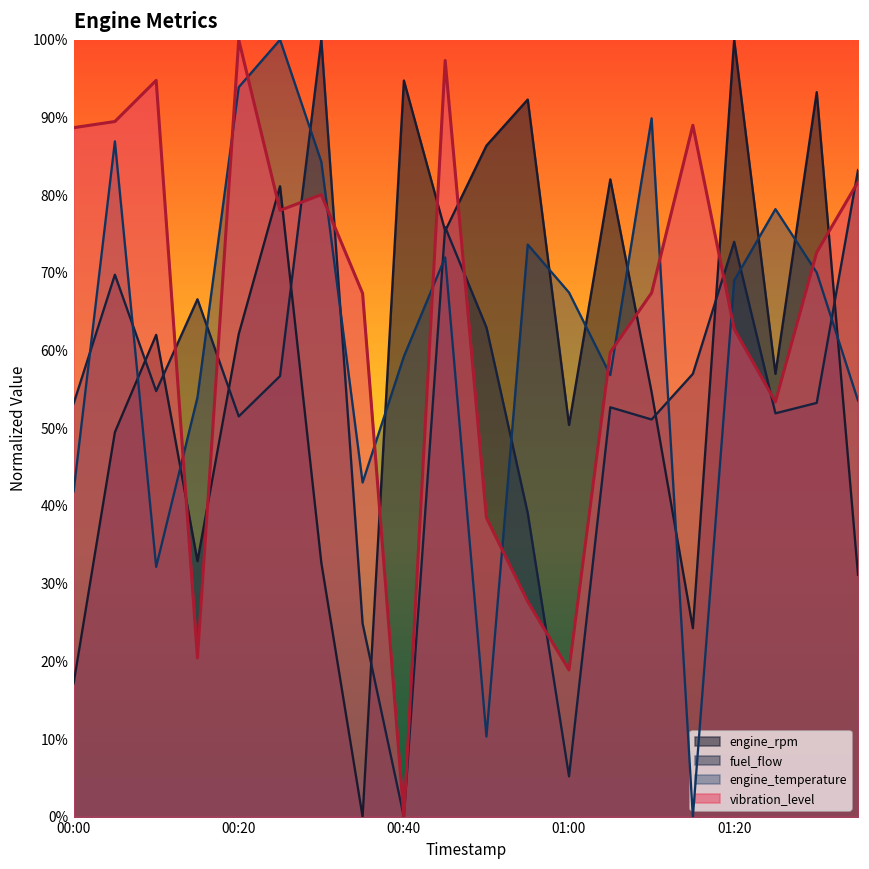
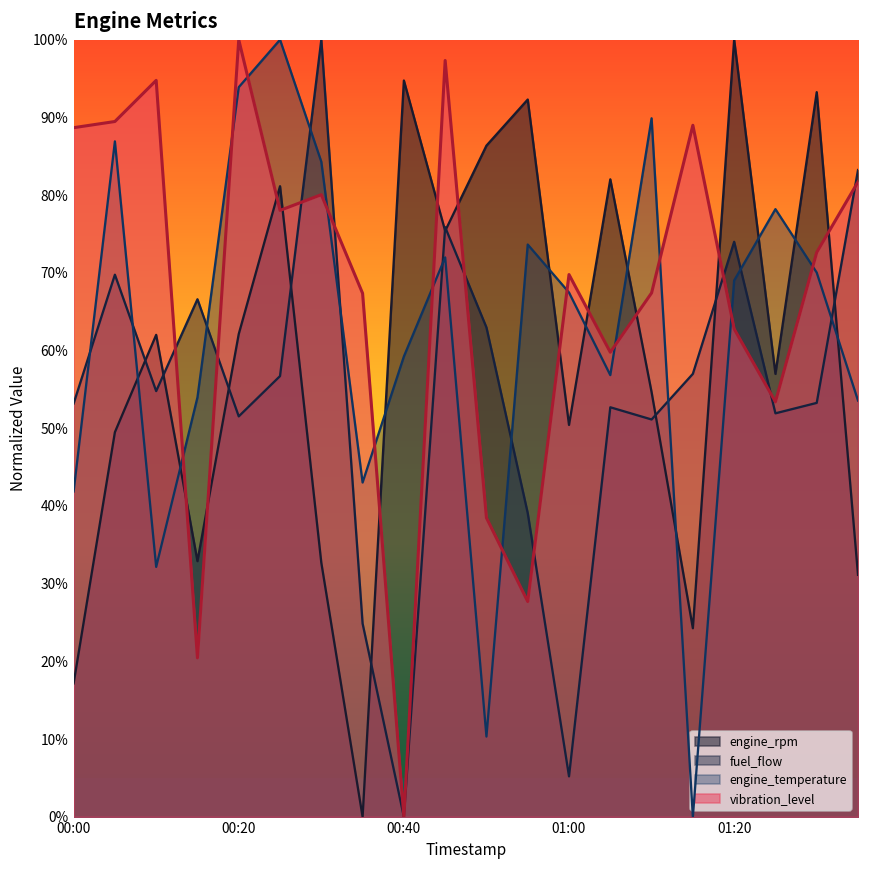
  {
    "vibration_level": {
      "00:00": "89%",
      "00:20": "100%",
-     "01:00": "19%",
+     "01:00": "70%",
      "01:20": "63%"
    }
  }
